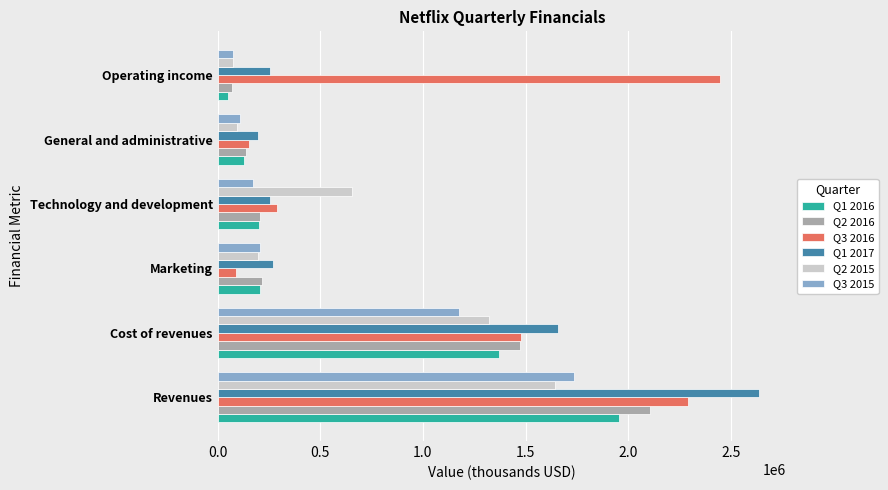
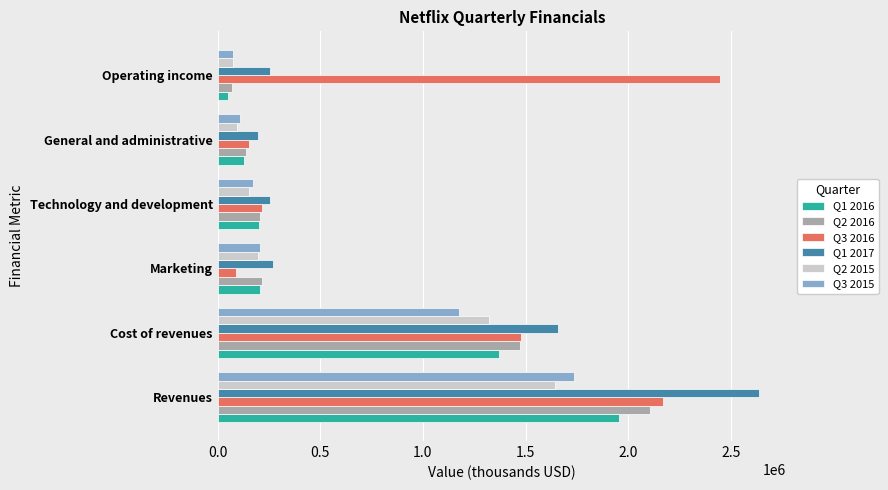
  {
    "Q3 2016": {
      "Operating income": 2450000,
      "General and administrative": 150000,
-     "Technology and development": 290000,
+     "Technology and development": 220000,
      "Marketing": 90000,
      "Cost of revenues": 1480000,
-     "Revenues": 2290000
+     "Revenues": 2170000
    },
    "Q2 2015": {
      "Operating income": 70000,
      "General and administrative": 100000,
-     "Technology and development": 650000,
+     "Technology and development": 160000,
      "Marketing": 200000,
      "Cost of revenues": 1320000,
      "Revenues": 1640000
    }
  }
